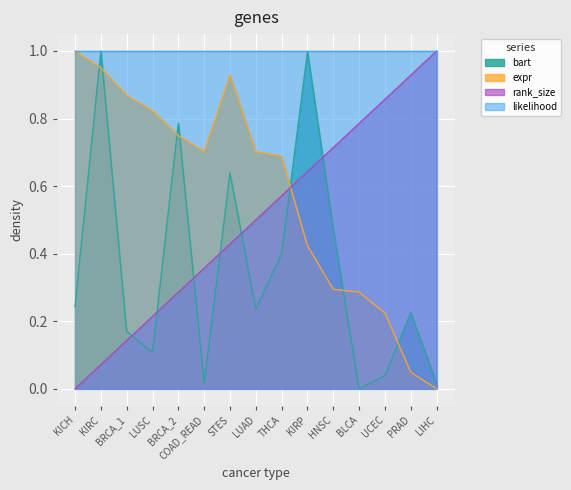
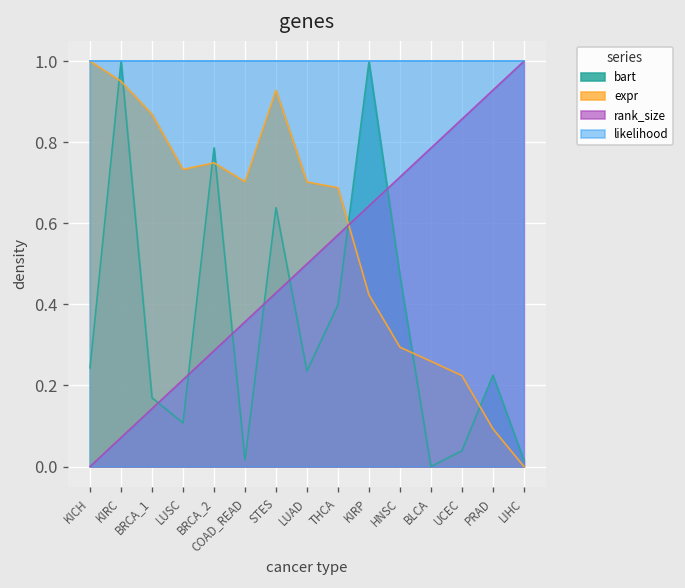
  {
    "bart": {
      "KICH": 0.24,
      "BRCA_1": 0.17,
      "LUSC": 0.11,
      "BRCA_2": 0.79,
      "COAD_READ": 0.02,
      "STES": 0.64,
      "LUAD": 0.24,
      "THCA": 0.40,
      "HNSC": 0.47,
      "BLCA": 0.00,
      "UCEC": 0.04,
      "PRAD": 0.23,
      "LIHC": 0.02
    },
    "expr": {
      "KIRC": 0.95,
      "BRCA_1": 0.87,
-     "LUSC": 0.82,
+     "LUSC": 0.73,
      "BRCA_2": 0.75,
      "COAD_READ": 0.70,
      "STES": 0.93,
      "LUAD": 0.70,
      "THCA": 0.69,
      "KIRP": 0.42,
      "HNSC": 0.29,
-     "BLCA": 0.29,
+     "BLCA": 0.26,
      "UCEC": 0.22,
-     "PRAD": 0.05,
+     "PRAD": 0.09,
      "LIHC": 0.00
    },
    "rank_size": {
      "KICH": 0.00,
      "KIRC": 0.07,
      "BRCA_1": 0.14,
      "LUSC": 0.21,
      "BRCA_2": 0.29,
      "COAD_READ": 0.36,
      "STES": 0.43,
      "LUAD": 0.50,
      "THCA": 0.57,
      "KIRP": 0.64,
      "HNSC": 0.71,
      "BLCA": 0.79,
      "UCEC": 0.86,
      "PRAD": 0.93
    },
    "likelihood": {
      "BRCA_1": 1.00,
      "LUSC": 1.00,
      "BRCA_2": 1.00,
      "COAD_READ": 1.00,
      "STES": 1.00,
      "LUAD": 1.00,
      "THCA": 1.00,
      "HNSC": 1.00,
      "BLCA": 1.00,
      "UCEC": 1.00,
      "PRAD": 1.00
    }
  }
